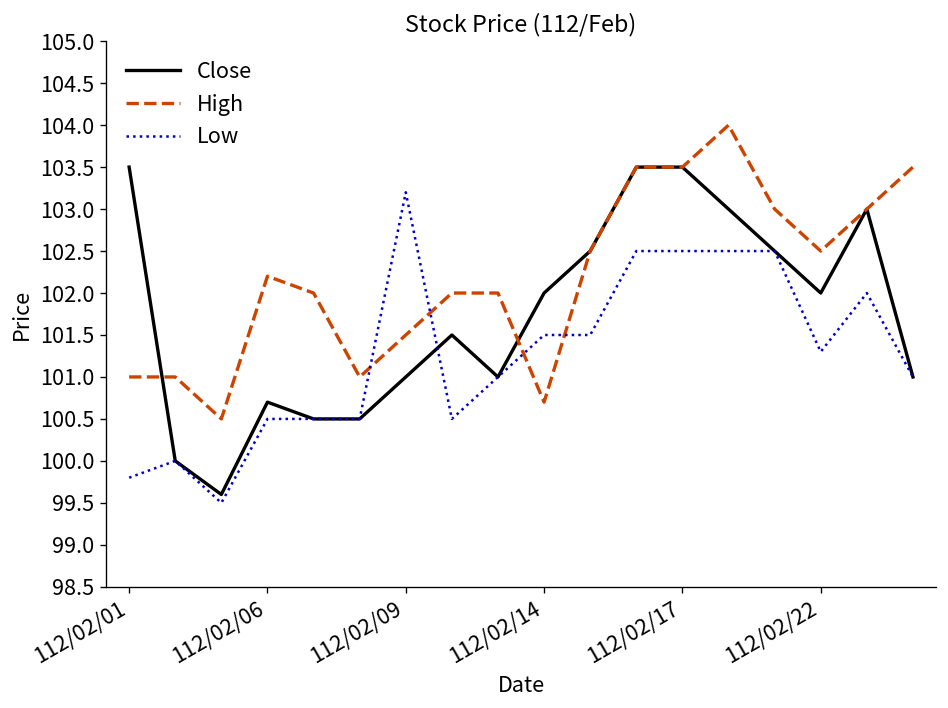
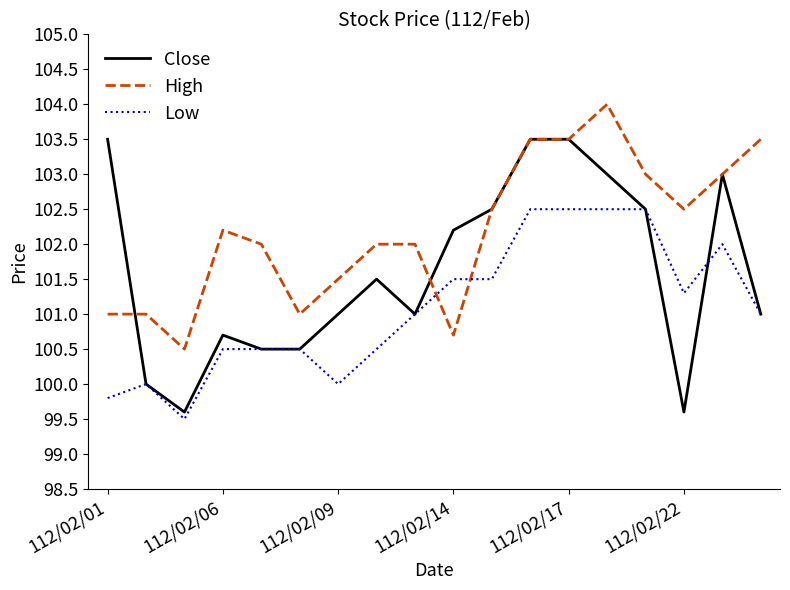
  {
    "Close": {
      "112/02/01": 103.5,
      "112/02/06": 100.7,
      "112/02/09": 101.0,
-     "112/02/14": 102.0,
-     "112/02/22": 102.0
+     "112/02/14": 102.2,
+     "112/02/22": 99.6
    },
    "High": {
      "112/02/01": 101.0,
      "112/02/06": 102.2,
      "112/02/09": 101.5,
      "112/02/14": 100.7,
      "112/02/22": 102.5
    },
    "Low": {
      "112/02/01": 99.8,
      "112/02/06": 100.5,
-     "112/02/09": 103.2,
+     "112/02/09": 100.0,
      "112/02/14": 101.5,
      "112/02/17": 102.5,
      "112/02/22": 101.3
    }
  }
